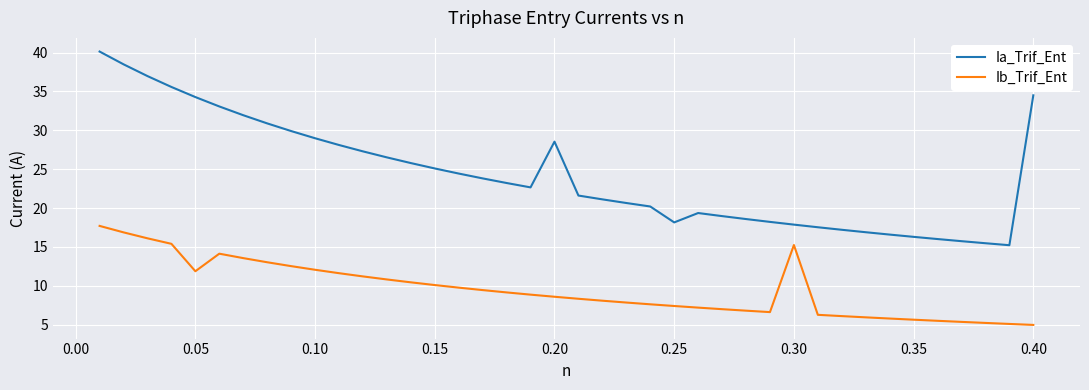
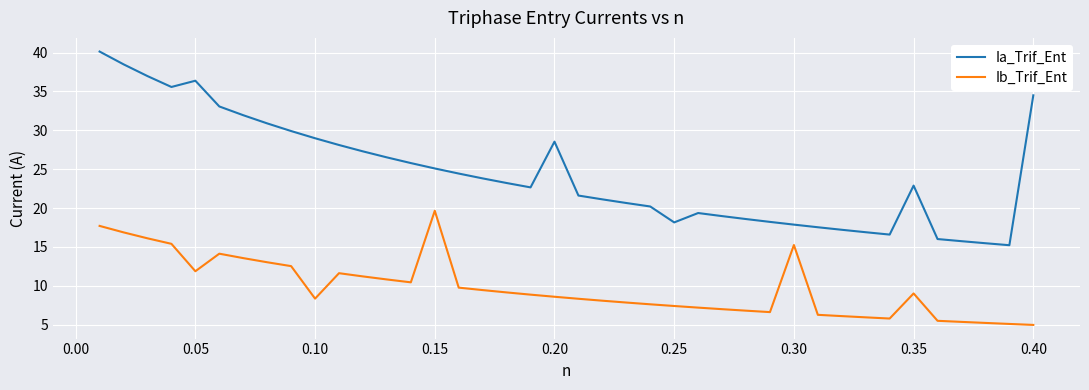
  {
    "Ia_Trif_Ent": {
-     "0.05": 34,
+     "0.05": 36,
      "0.10": 29,
      "0.15": 25,
      "0.20": 29,
      "0.25": 18,
      "0.30": 18,
-     "0.35": 16,
+     "0.35": 23,
      "0.40": 34
    },
    "Ib_Trif_Ent": {
      "0.05": 12,
-     "0.10": 12,
-     "0.15": 10,
+     "0.10": 8,
+     "0.15": 20,
      "0.20": 9,
      "0.25": 7,
      "0.30": 15,
-     "0.35": 6,
+     "0.35": 9,
      "0.40": 5
    }
  }
